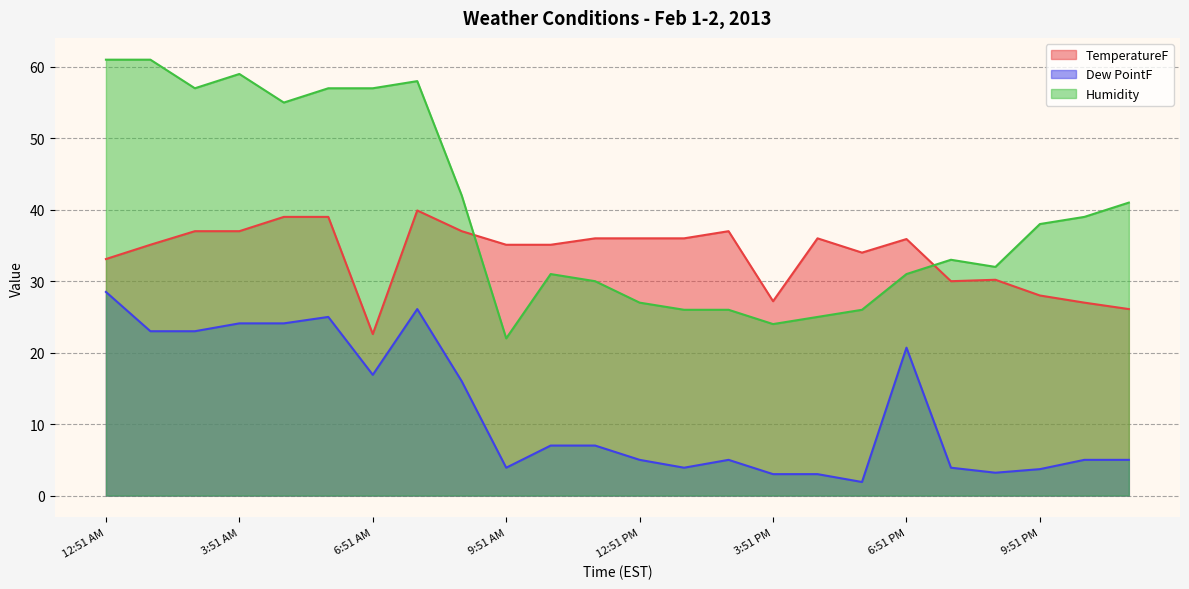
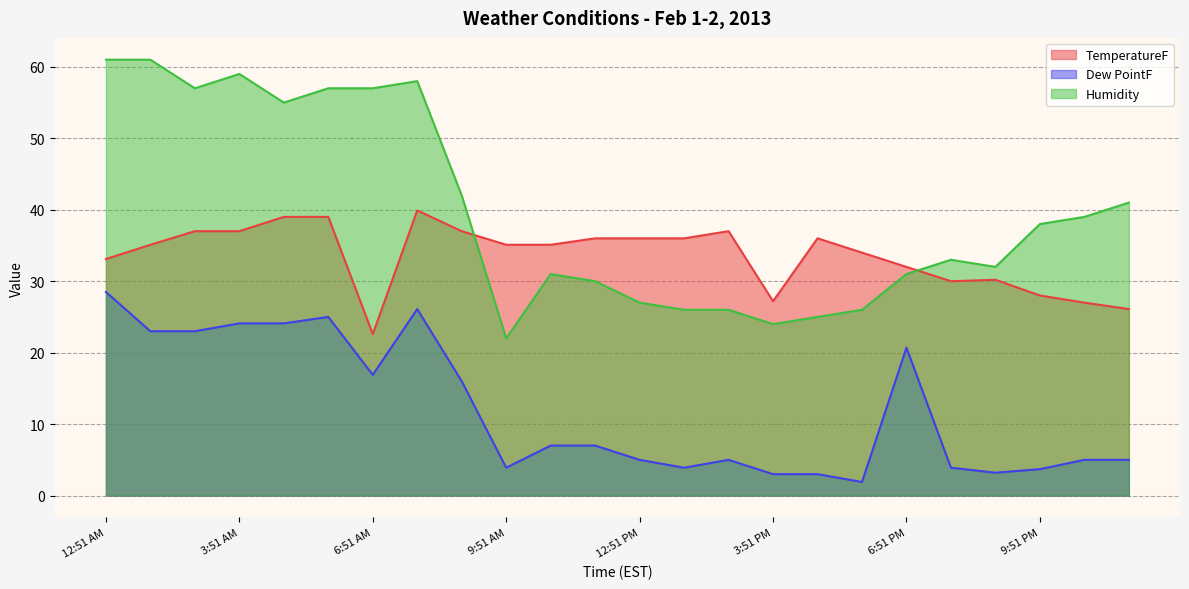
  {
    "TemperatureF": {
      "12:51 AM": 33,
      "3:51 AM": 37,
      "6:51 AM": 23,
      "9:51 AM": 35,
      "12:51 PM": 36,
      "3:51 PM": 27,
-     "6:51 PM": 36,
+     "6:51 PM": 32,
      "9:51 PM": 28
    },
    "Dew PointF": {
      "12:51 AM": 29,
      "3:51 AM": 24,
      "6:51 AM": 17,
      "9:51 AM": 4,
      "12:51 PM": 5,
      "3:51 PM": 3,
      "6:51 PM": 21,
      "9:51 PM": 4
    },
    "Humidity": {
      "12:51 AM": 61,
      "3:51 AM": 59,
      "6:51 AM": 57,
      "9:51 AM": 22,
      "12:51 PM": 27,
      "3:51 PM": 24,
      "6:51 PM": 31,
      "9:51 PM": 38
    }
  }
